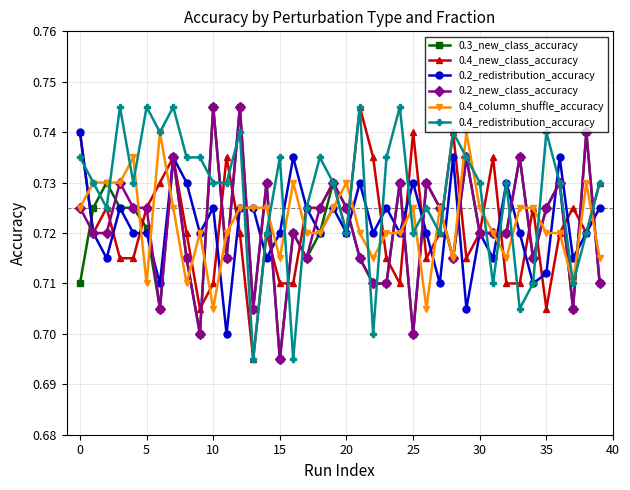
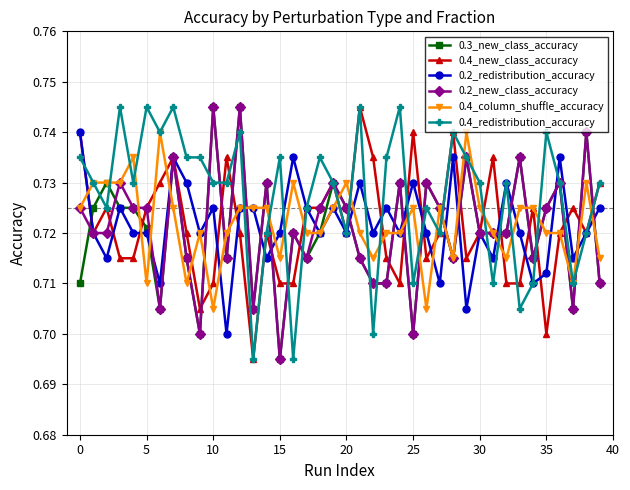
  {
    "0.3_new_class_accuracy": {
      "0": 0.710,
      "5": 0.721
    },
    "0.4_new_class_accuracy": {
      "10": 0.710,
      "15": 0.710,
      "25": 0.740,
-     "35": 0.705
+     "35": 0.700
    },
    "0.2_redistribution_accuracy": {
      "5": 0.720,
      "10": 0.725,
      "15": 0.720,
      "25": 0.730,
      "35": 0.712
    },
    "0.4_column_shuffle_accuracy": {
      "5": 0.710,
      "10": 0.705,
      "15": 0.715,
      "20": 0.730,
      "25": 0.725,
      "30": 0.725,
      "35": 0.720
    },
    "0.4_redistribution_accuracy": {
      "0": 0.735,
      "5": 0.745,
      "10": 0.73,
      "15": 0.735,
-     "25": 0.72,
+     "25": 0.71,
      "30": 0.73,
      "35": 0.74
    }
  }
